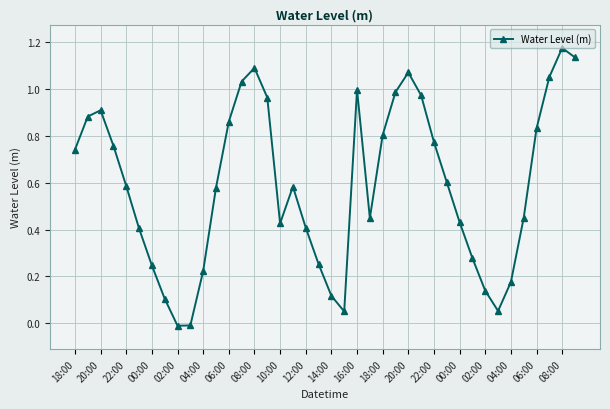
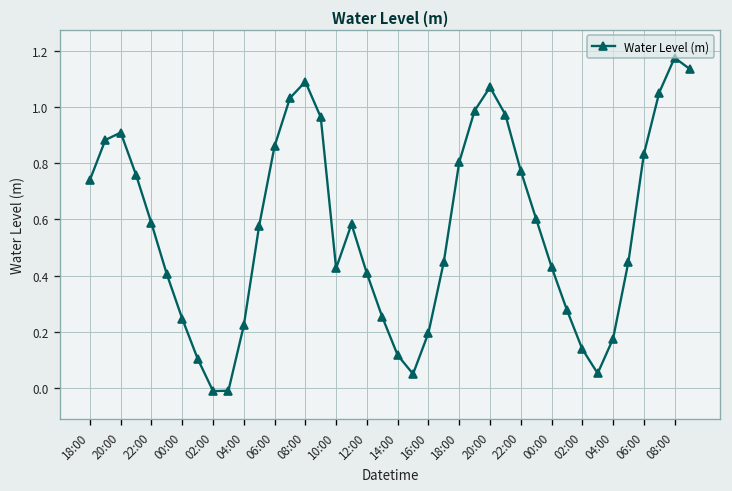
  {
    "10:00": 0.43,
    "12:00": 0.41,
    "14:00": 0.12,
-   "16:00": 1.00
+   "16:00": 0.20
  }
